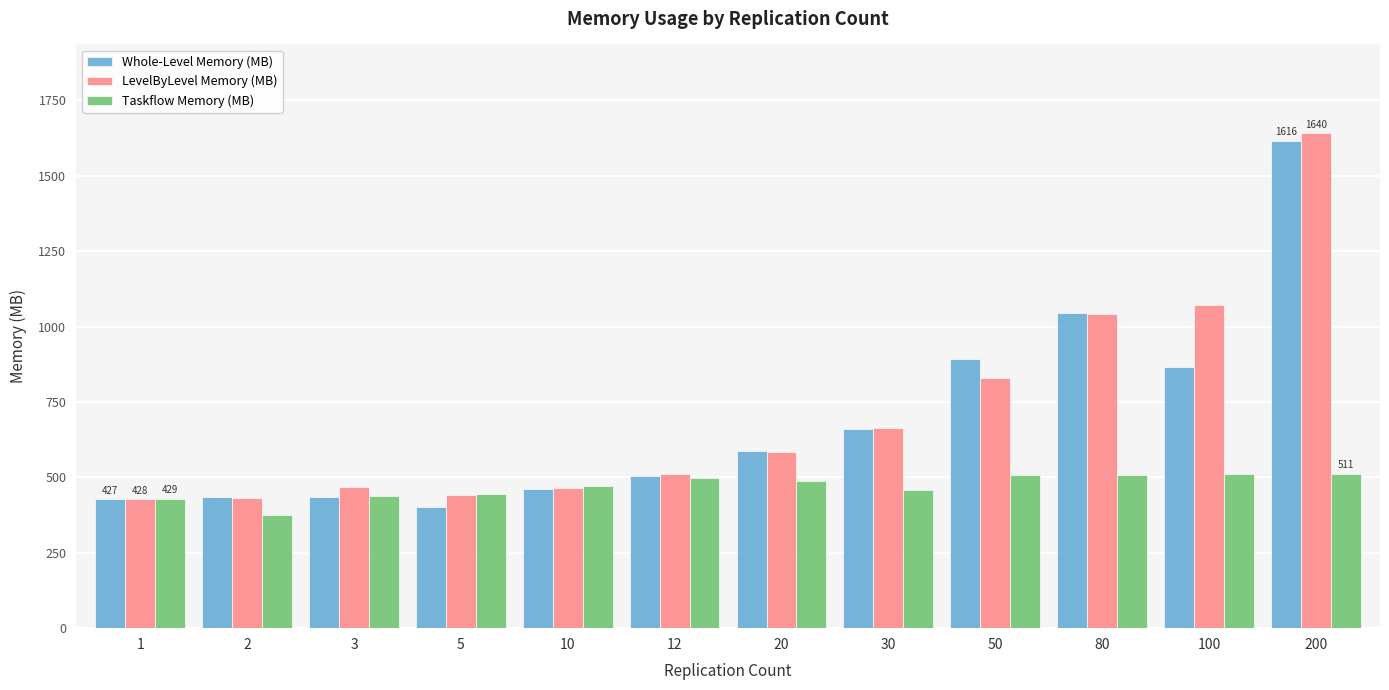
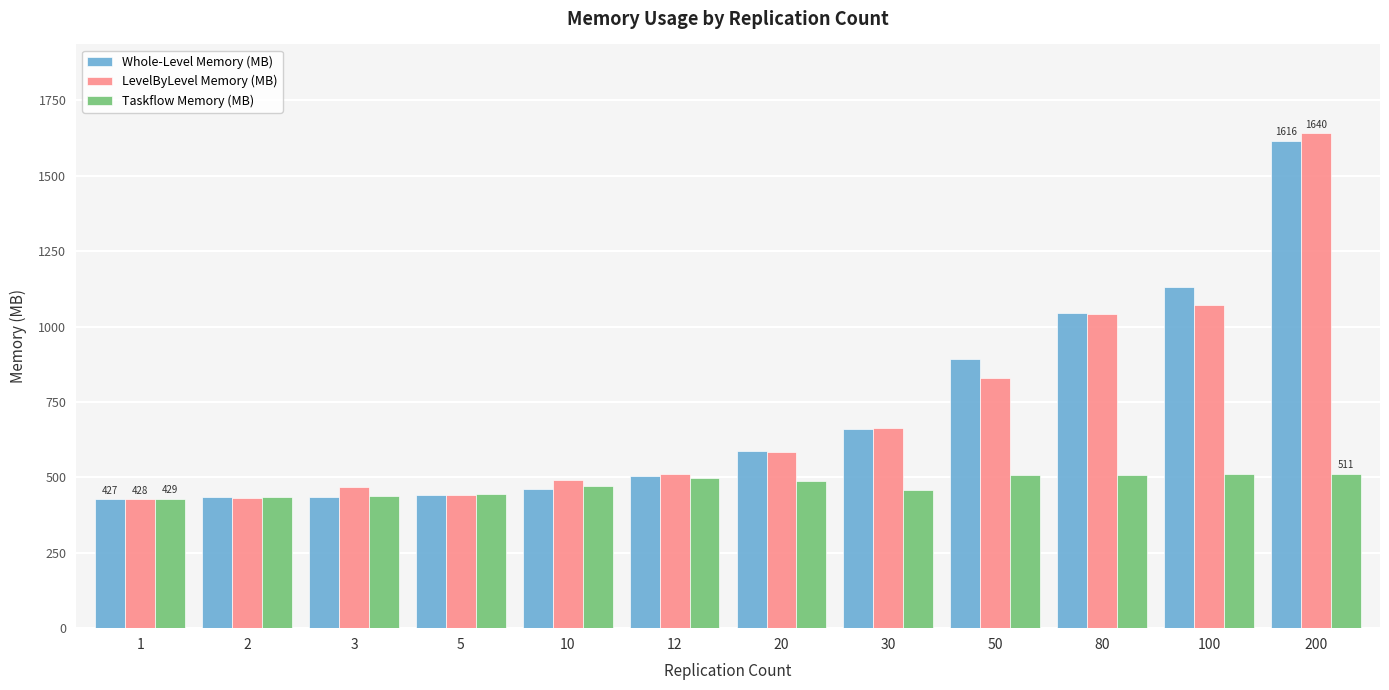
  {
    "Whole-Level Memory (MB)": {
      "2": 430,
      "3": 430,
-     "5": 400,
+     "5": 440,
      "10": 460,
      "12": 500,
      "20": 590,
      "30": 660,
      "50": 890,
      "80": 1040,
-     "100": 870
+     "100": 1130
    },
    "LevelByLevel Memory (MB)": {
      "2": 430,
      "3": 470,
      "5": 440,
-     "10": 460,
+     "10": 490,
      "12": 510,
      "20": 590,
      "30": 660,
      "50": 830,
      "80": 1040,
      "100": 1070
    },
    "Taskflow Memory (MB)": {
-     "2": 380,
+     "2": 430,
      "3": 440,
      "5": 440,
      "10": 470,
      "12": 500,
      "20": 490,
      "30": 460,
      "50": 510,
      "80": 510,
      "100": 510
    }
  }
